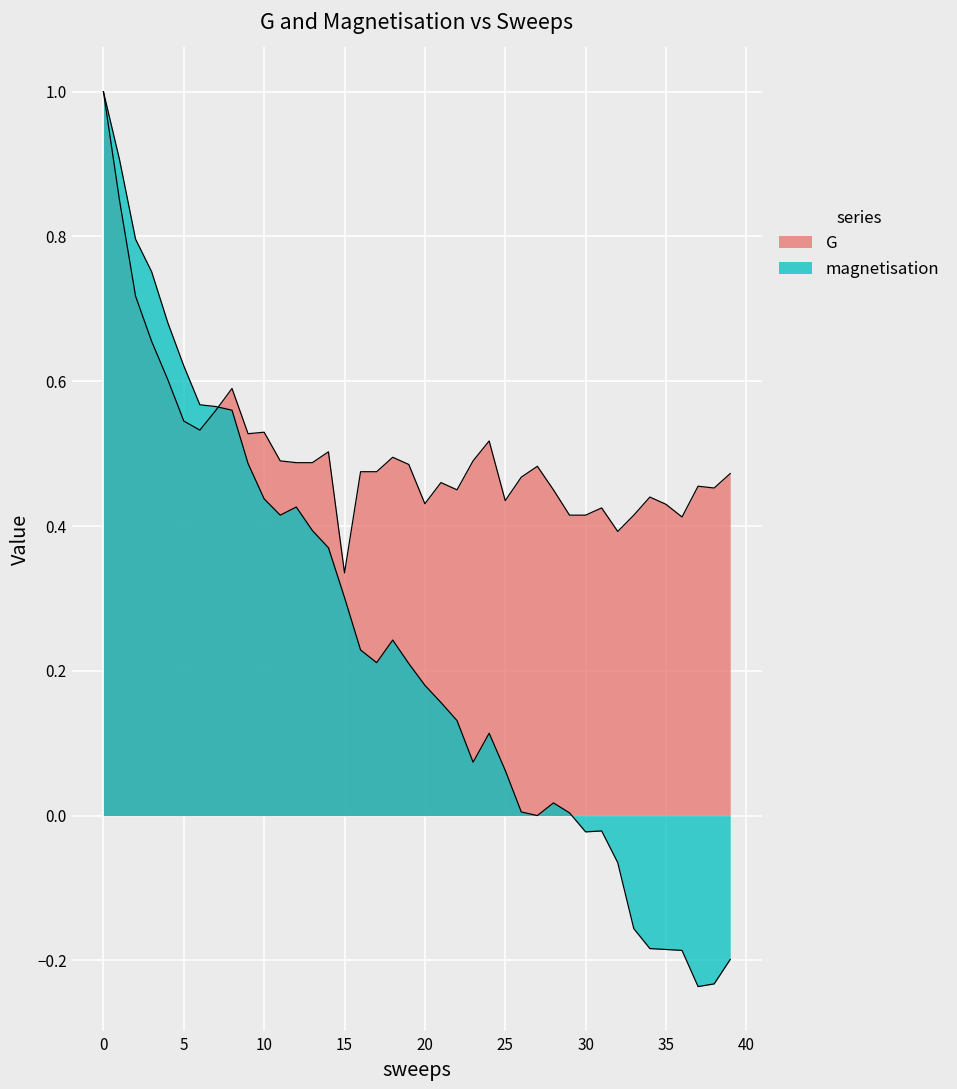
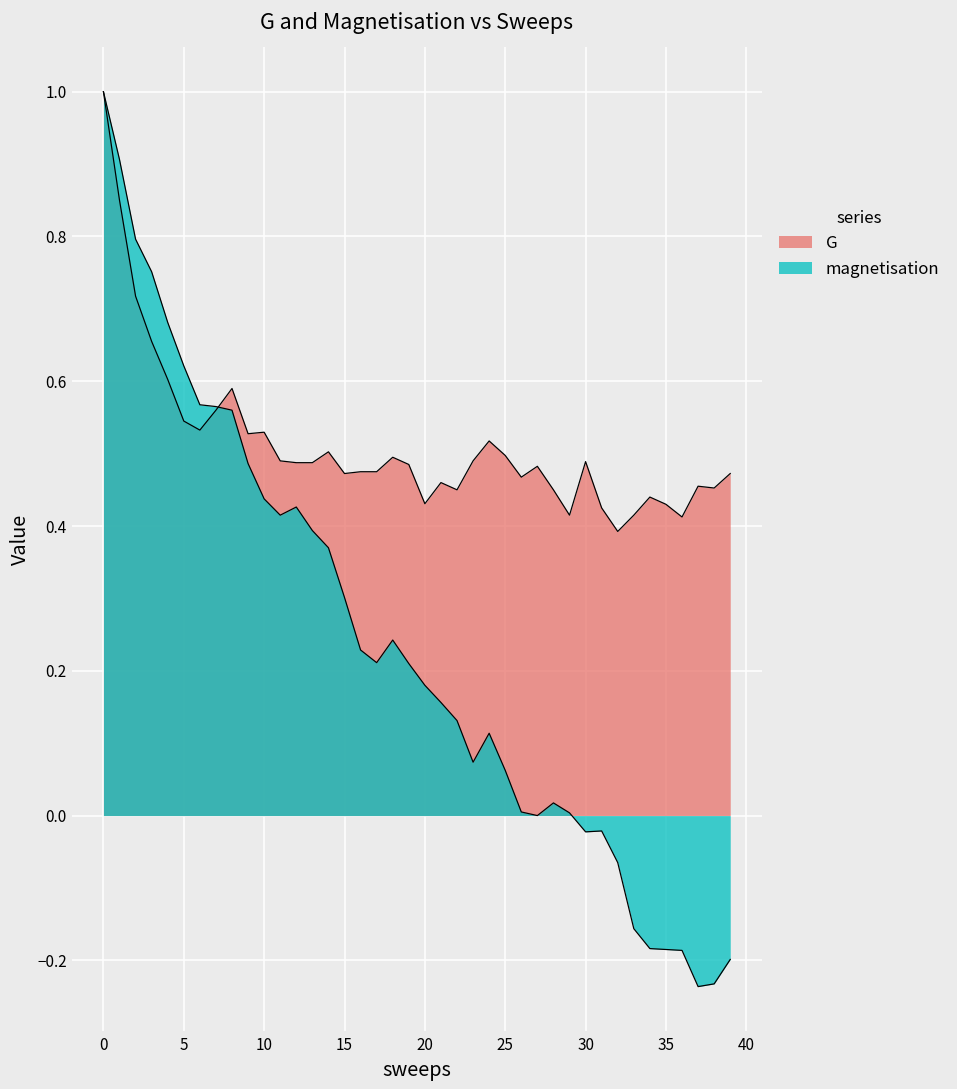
  {
    "G": {
      "5": 0.55,
      "10": 0.53,
-     "15": 0.34,
+     "15": 0.47,
      "20": 0.43,
-     "25": 0.44,
-     "30": 0.42,
+     "25": 0.50,
+     "30": 0.49,
      "35": 0.43
    }
  }
